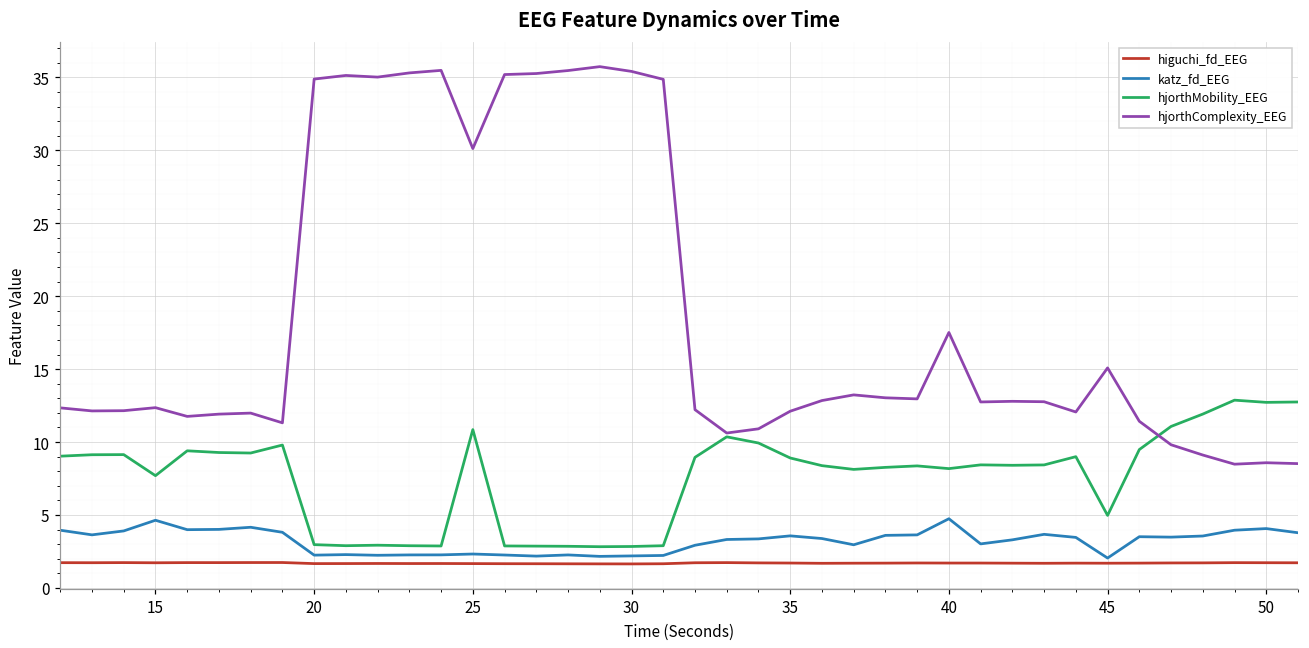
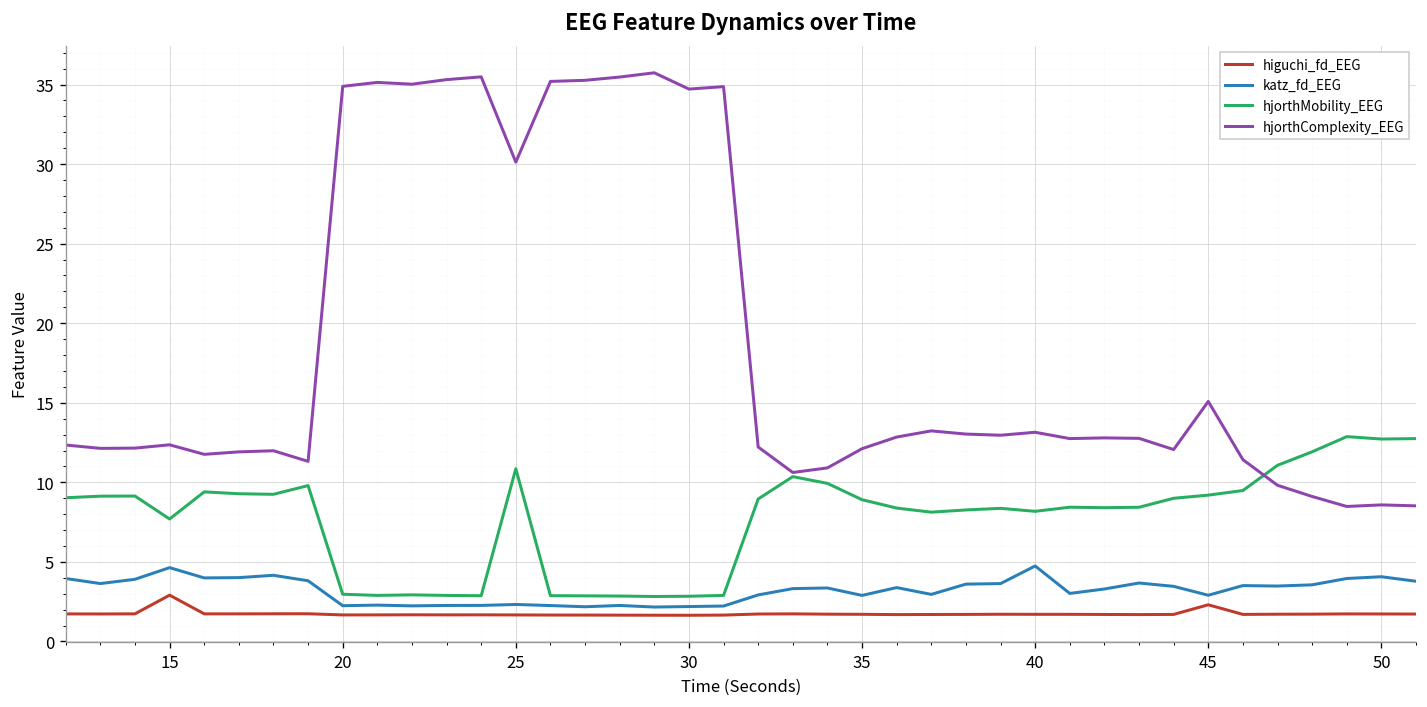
  {
    "higuchi_fd_EEG": {
-     "15": 1.7,
+     "15": 2.9,
      "20": 1.7,
      "25": 1.7,
      "30": 1.6,
      "35": 1.7,
      "40": 1.7,
-     "45": 1.7,
+     "45": 2.3,
      "50": 1.7
    },
    "katz_fd_EEG": {
      "15": 4.6,
      "20": 2.2,
      "25": 2.3,
      "30": 2.2,
-     "35": 3.6,
+     "35": 2.9,
      "40": 4.7,
-     "45": 2.0,
+     "45": 2.9,
      "50": 4.1
    },
    "hjorthMobility_EEG": {
      "15": 7.7,
      "20": 3.0,
      "25": 10.9,
      "30": 2.8,
      "35": 8.9,
      "40": 8.2,
-     "45": 5.0,
+     "45": 9.2,
      "50": 12.7
    },
    "hjorthComplexity_EEG": {
      "15": 12.4,
      "20": 34.9,
      "25": 30.1,
-     "30": 35.4,
+     "30": 34.7,
      "35": 12.1,
-     "40": 17.5,
+     "40": 13.1,
      "45": 15.1,
      "50": 8.6
    }
  }
